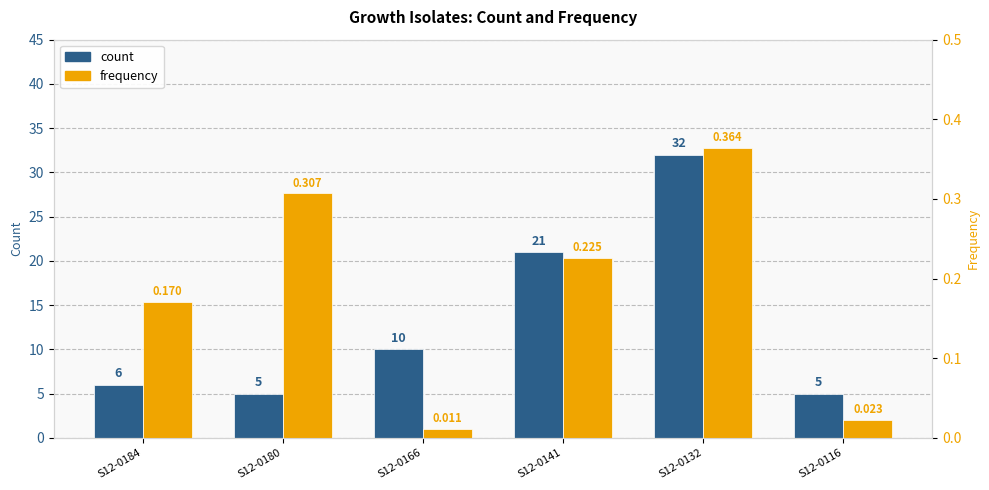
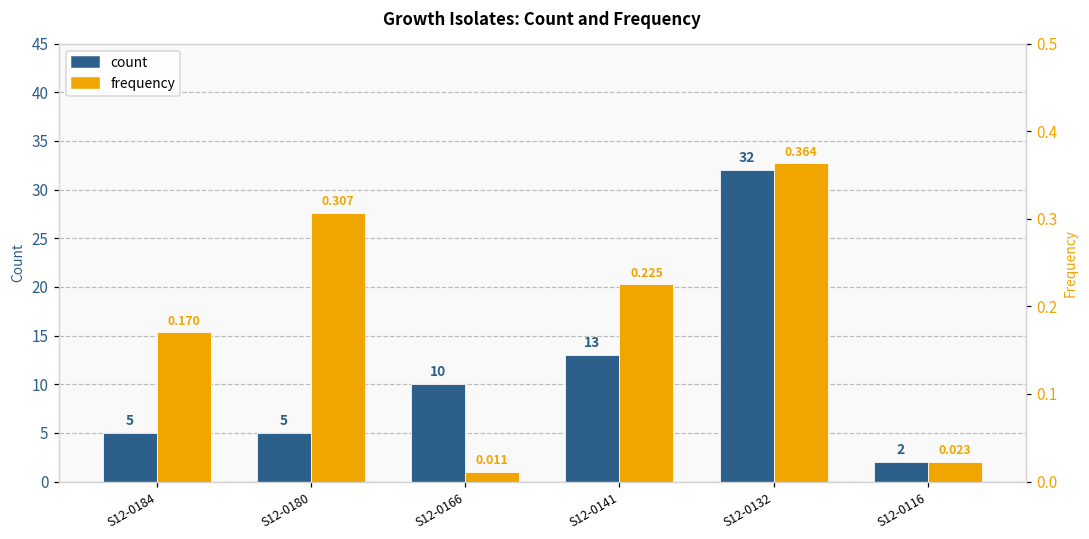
  {
    "count": {
-     "S12-0184": 6,
+     "S12-0184": 5,
      "S12-0180": 5,
      "S12-0166": 10,
-     "S12-0141": 21,
+     "S12-0141": 13,
      "S12-0132": 32,
-     "S12-0116": 5
+     "S12-0116": 2
    },
    "frequency": {
      "S12-0184": 0.170,
      "S12-0180": 0.307,
      "S12-0166": 0.011,
      "S12-0141": 0.225,
      "S12-0132": 0.364,
      "S12-0116": 0.023
    }
  }
